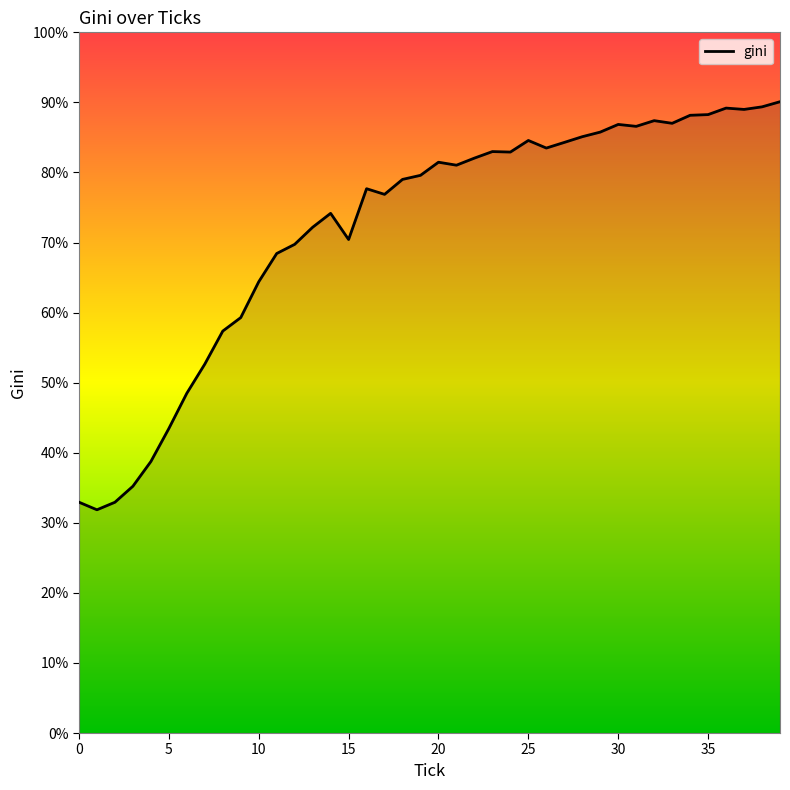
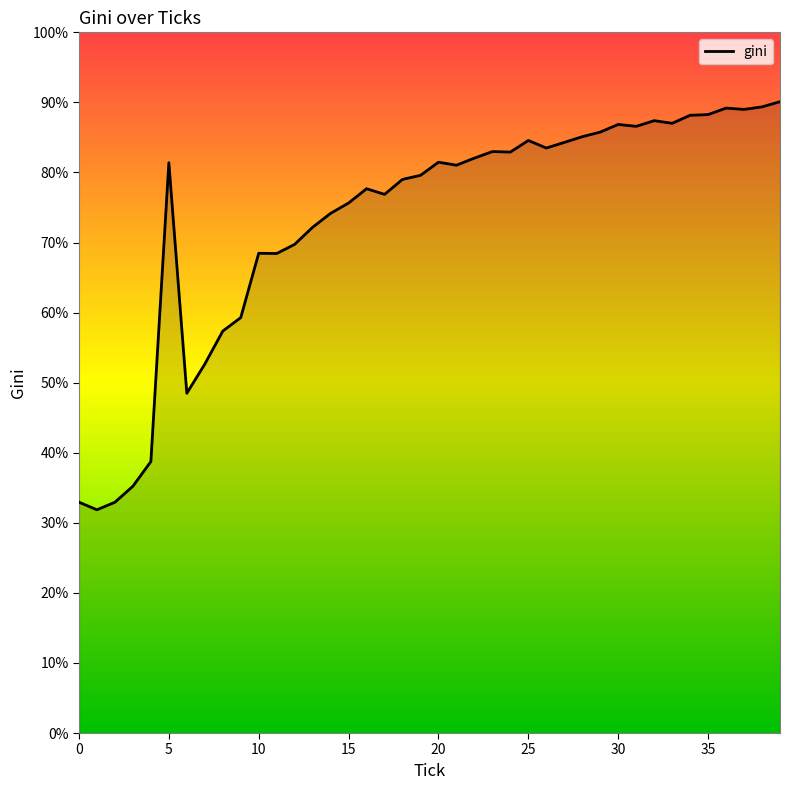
  {
    "0": "33%",
-   "5": "43%",
-   "10": "64%",
-   "15": "70%",
+   "5": "81%",
+   "10": "68%",
+   "15": "76%",
    "20": "81%",
    "25": "85%",
    "30": "87%",
    "35": "88%"
  }
